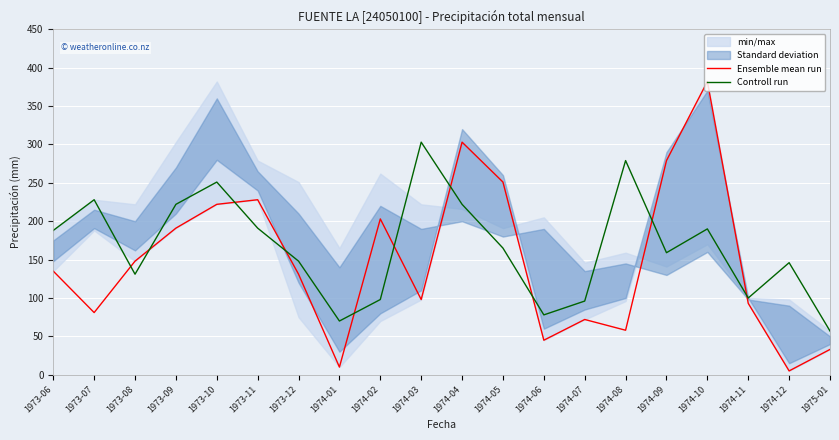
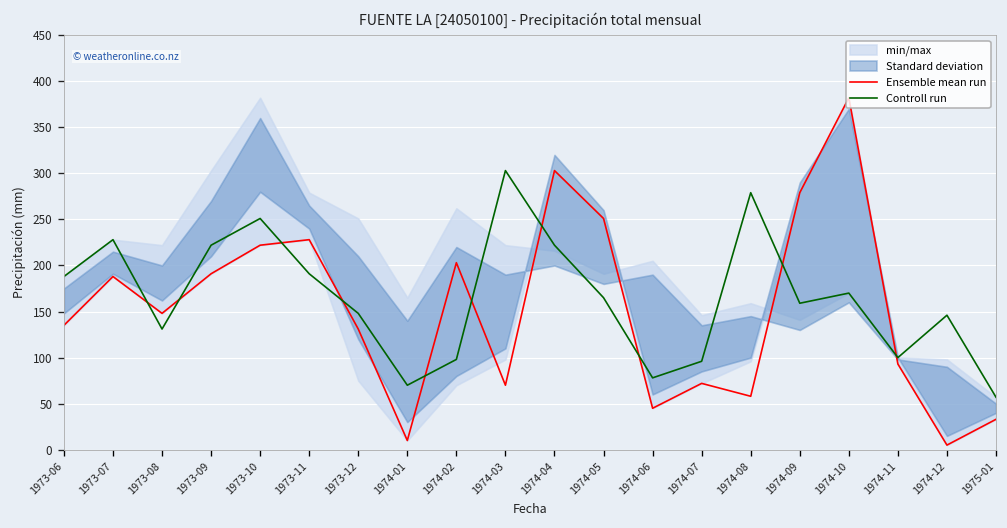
  {
    "Ensemble mean run": {
      "1973-06": 140,
-     "1973-07": 80,
+     "1973-07": 190,
      "1973-08": 150,
      "1973-09": 190,
      "1973-10": 220,
      "1973-11": 230,
      "1973-12": 130,
      "1974-01": 10,
      "1974-02": 200,
-     "1974-03": 100,
+     "1974-03": 70,
      "1974-06": 50,
      "1974-07": 70,
      "1974-08": 60,
      "1974-11": 90,
      "1974-12": 10,
      "1975-01": 30
    },
    "Controll run": {
      "1973-08": 130,
      "1973-09": 220,
      "1973-10": 250,
      "1973-11": 190,
      "1973-12": 150,
      "1974-01": 70,
      "1974-02": 100,
      "1974-03": 300,
      "1974-04": 220,
      "1974-05": 170,
      "1974-06": 80,
      "1974-07": 100,
      "1974-08": 280,
      "1974-09": 160,
-     "1974-10": 190,
+     "1974-10": 170,
      "1974-12": 150
    }
  }
